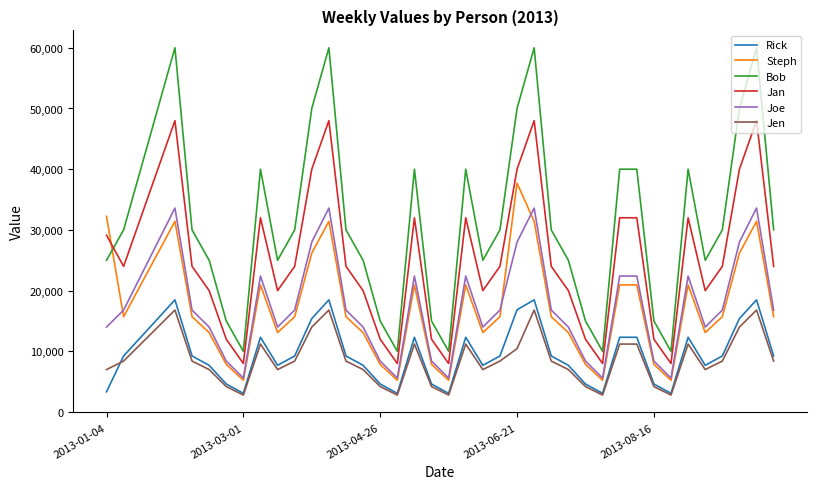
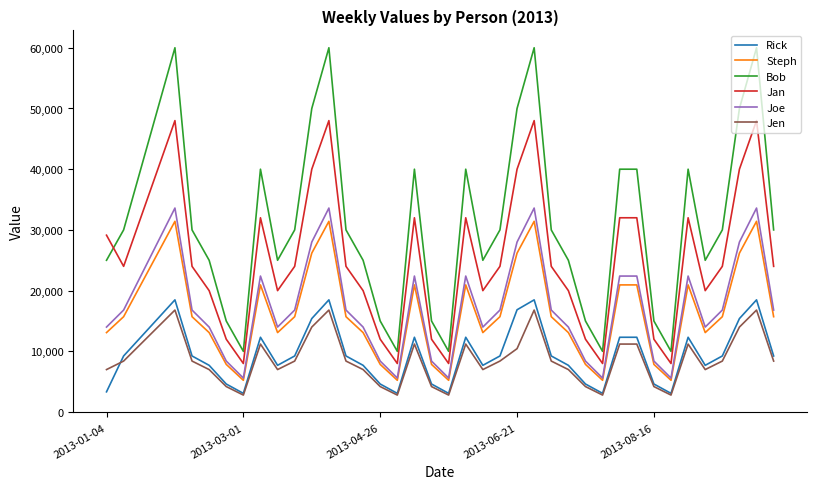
  {
    "Rick": {
      "2013-01-04": "3,000",
      "2013-04-26": "5,000",
      "2013-06-21": "17,000",
      "2013-08-16": "5,000"
    },
    "Steph": {
-     "2013-01-04": "32,000",
+     "2013-01-04": "13,000",
      "2013-04-26": "8,000",
-     "2013-06-21": "38,000",
+     "2013-06-21": "26,000",
      "2013-08-16": "8,000"
    },
    "Bob": {
      "2013-01-04": "25,000",
      "2013-03-01": "10,000",
      "2013-04-26": "15,000",
      "2013-06-21": "50,000",
      "2013-08-16": "15,000"
    },
    "Jan": {
      "2013-01-04": "29,000",
      "2013-03-01": "8,000",
      "2013-04-26": "12,000",
      "2013-06-21": "40,000",
      "2013-08-16": "12,000"
    },
    "Joe": {
      "2013-01-04": "14,000",
      "2013-04-26": "8,000",
      "2013-06-21": "28,000",
      "2013-08-16": "8,000"
    },
    "Jen": {
      "2013-01-04": "7,000",
      "2013-04-26": "4,000",
      "2013-06-21": "10,000",
      "2013-08-16": "4,000"
    }
  }
